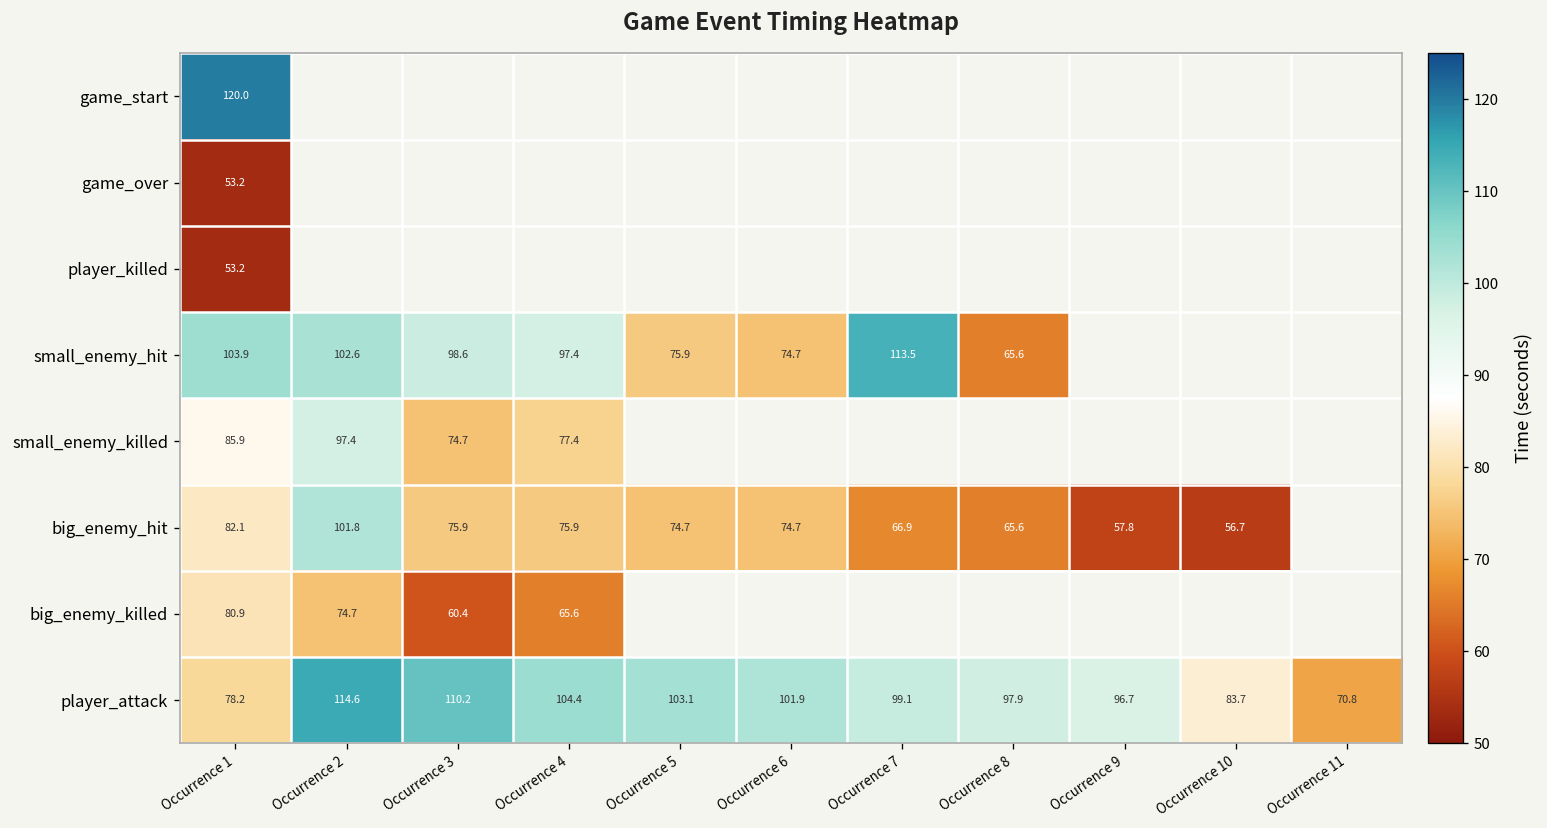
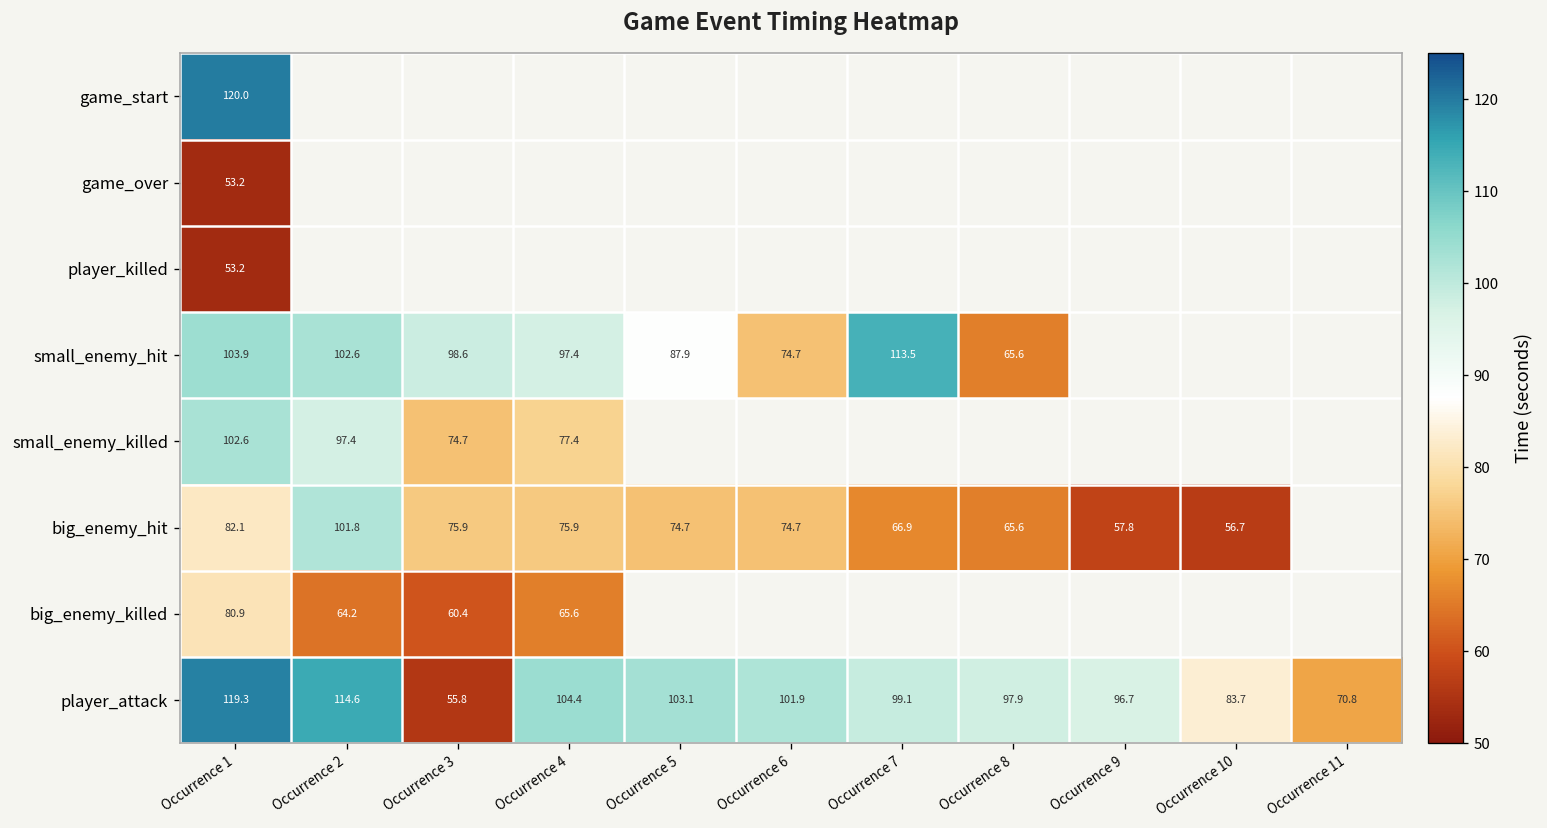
  {
    "game_start": {
      "Occurrence 1": 120.0
    },
    "game_over": {
      "Occurrence 1": 53.2
    },
    "player_killed": {
      "Occurrence 1": 53.2
    },
    "small_enemy_hit": {
      "Occurrence 1": 103.9,
      "Occurrence 2": 102.6,
      "Occurrence 3": 98.6,
      "Occurrence 4": 97.4,
-     "Occurrence 5": 75.9,
+     "Occurrence 5": 87.9,
      "Occurrence 6": 74.7,
      "Occurrence 7": 113.5,
      "Occurrence 8": 65.6
    },
    "small_enemy_killed": {
-     "Occurrence 1": 85.9,
+     "Occurrence 1": 102.6,
      "Occurrence 2": 97.4,
      "Occurrence 3": 74.7,
      "Occurrence 4": 77.4
    },
    "big_enemy_hit": {
      "Occurrence 1": 82.1,
      "Occurrence 2": 101.8,
      "Occurrence 3": 75.9,
      "Occurrence 4": 75.9,
      "Occurrence 5": 74.7,
      "Occurrence 6": 74.7,
      "Occurrence 7": 66.9,
      "Occurrence 8": 65.6,
      "Occurrence 9": 57.8,
      "Occurrence 10": 56.7
    },
    "big_enemy_killed": {
      "Occurrence 1": 80.9,
-     "Occurrence 2": 74.7,
+     "Occurrence 2": 64.2,
      "Occurrence 3": 60.4,
      "Occurrence 4": 65.6
    },
    "player_attack": {
-     "Occurrence 1": 78.2,
+     "Occurrence 1": 119.3,
      "Occurrence 2": 114.6,
-     "Occurrence 3": 110.2,
+     "Occurrence 3": 55.8,
      "Occurrence 4": 104.4,
      "Occurrence 5": 103.1,
      "Occurrence 6": 101.9,
      "Occurrence 7": 99.1,
      "Occurrence 8": 97.9,
      "Occurrence 9": 96.7,
      "Occurrence 10": 83.7,
      "Occurrence 11": 70.8
    }
  }
